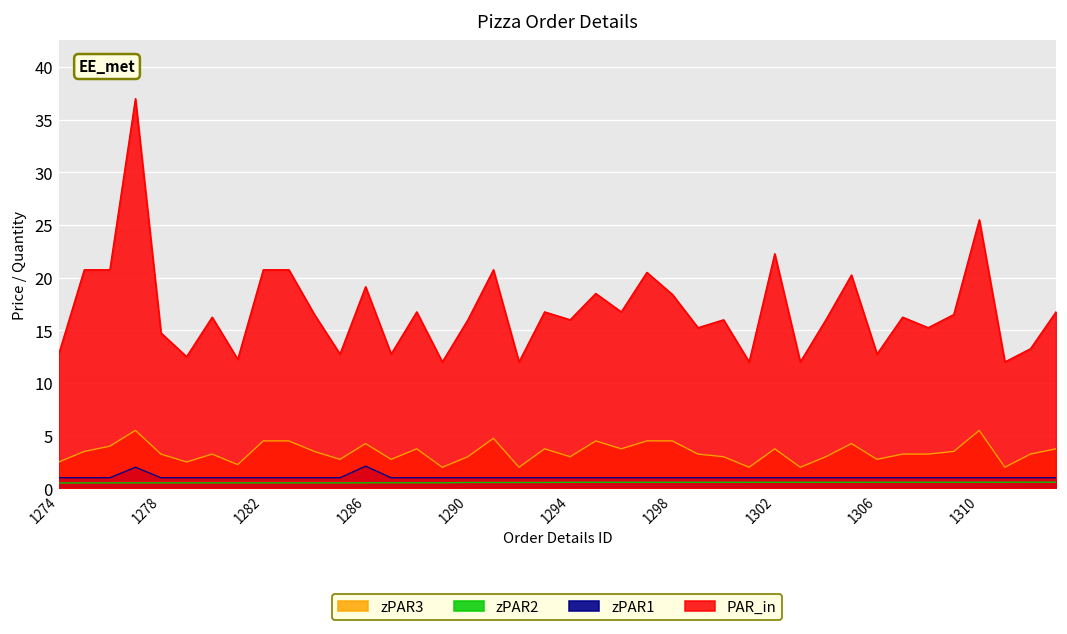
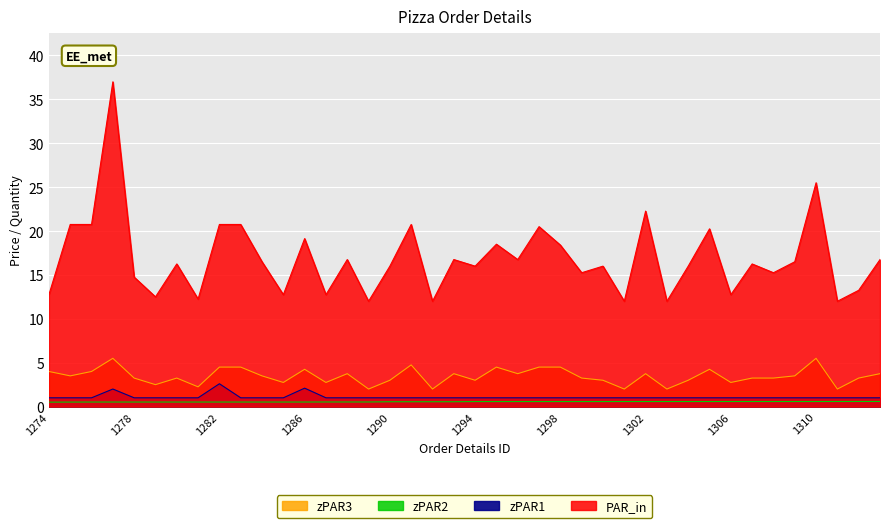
  {
    "zPAR3": {
-     "1274": 3,
+     "1274": 4,
      "1278": 3,
      "1282": 5,
      "1286": 4,
      "1290": 3,
      "1294": 3,
      "1298": 5,
      "1302": 4,
      "1306": 3,
      "1310": 6
    },
    "zPAR2": {
      "1274": 1,
      "1278": 1,
      "1282": 1,
      "1286": 1,
      "1290": 1,
      "1294": 1,
      "1298": 1,
      "1302": 1,
      "1306": 1,
      "1310": 1
    },
    "zPAR1": {
      "1274": 1,
      "1278": 1,
-     "1282": 1,
+     "1282": 3,
      "1286": 2,
      "1290": 1,
      "1294": 1,
      "1298": 1,
      "1302": 1,
      "1306": 1,
      "1310": 1
    },
    "PAR_in": {
      "1274": 13,
      "1278": 15,
      "1282": 21,
      "1286": 19,
      "1290": 16,
      "1294": 16,
      "1298": 18,
      "1302": 22,
      "1306": 13,
      "1310": 26
    }
  }
